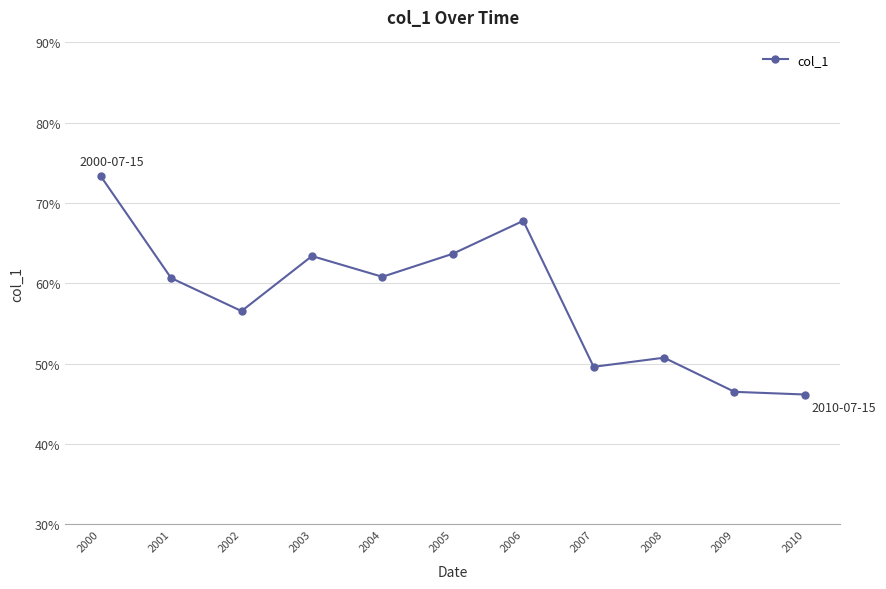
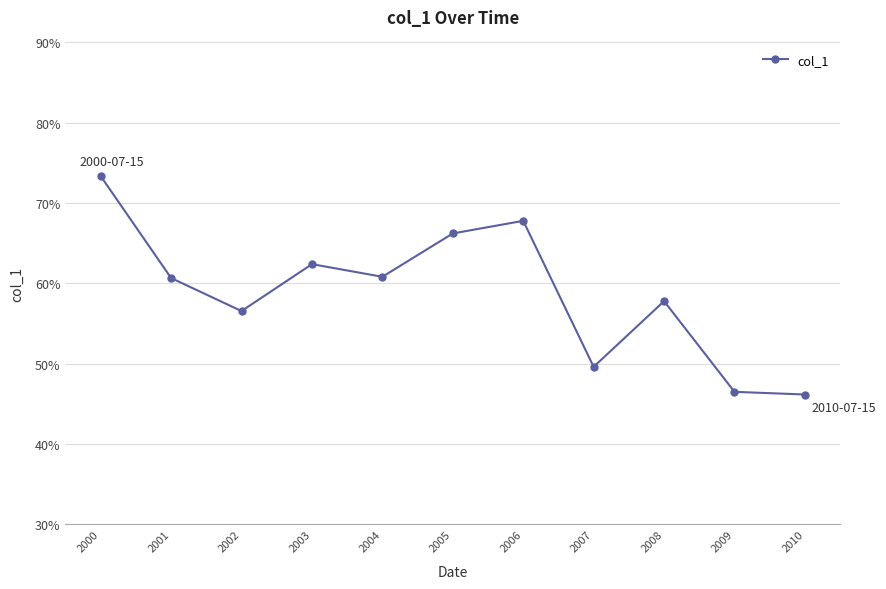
  {
    "2001": "61%",
    "2002": "57%",
-   "2003": "63%",
+   "2003": "62%",
    "2004": "61%",
-   "2005": "64%",
+   "2005": "66%",
    "2006": "68%",
    "2007": "50%",
-   "2008": "51%",
+   "2008": "58%",
    "2009": "47%"
  }
